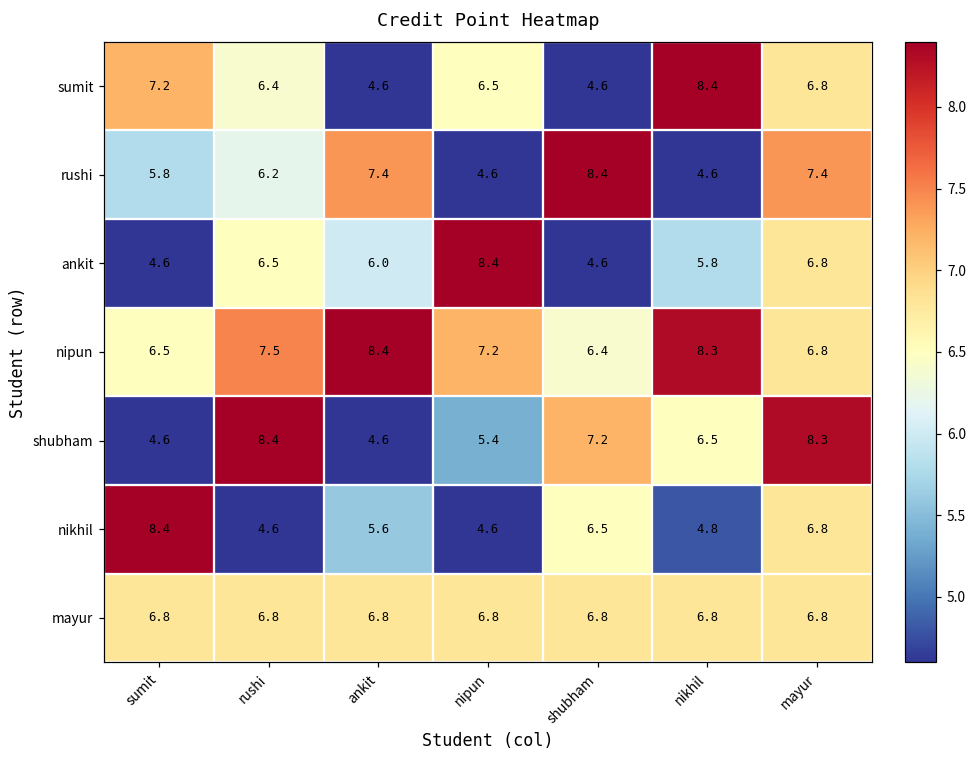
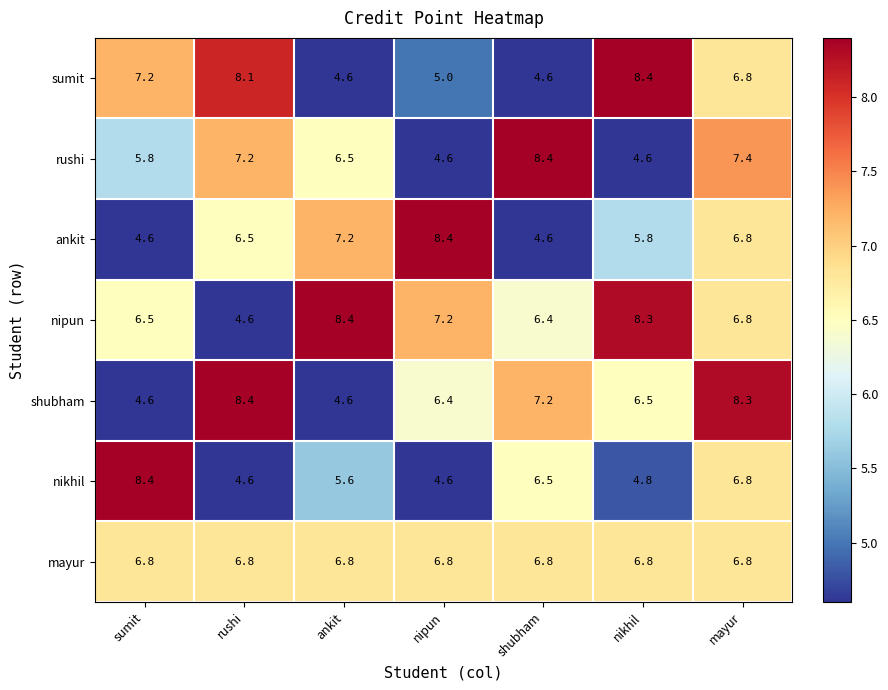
  {
    "sumit": {
      "sumit": 7.2,
-     "rushi": 6.4,
+     "rushi": 8.1,
      "ankit": 4.6,
-     "nipun": 6.5,
+     "nipun": 5.0,
      "shubham": 4.6,
      "nikhil": 8.4,
      "mayur": 6.8
    },
    "rushi": {
      "sumit": 5.8,
-     "rushi": 6.2,
-     "ankit": 7.4,
+     "rushi": 7.2,
+     "ankit": 6.5,
      "nipun": 4.6,
      "shubham": 8.4,
      "nikhil": 4.6,
      "mayur": 7.4
    },
    "ankit": {
      "sumit": 4.6,
      "rushi": 6.5,
-     "ankit": 6.0,
+     "ankit": 7.2,
      "nipun": 8.4,
      "shubham": 4.6,
      "nikhil": 5.8,
      "mayur": 6.8
    },
    "nipun": {
      "sumit": 6.5,
-     "rushi": 7.5,
+     "rushi": 4.6,
      "ankit": 8.4,
      "nipun": 7.2,
      "shubham": 6.4,
      "nikhil": 8.3,
      "mayur": 6.8
    },
    "shubham": {
      "sumit": 4.6,
      "rushi": 8.4,
      "ankit": 4.6,
-     "nipun": 5.4,
+     "nipun": 6.4,
      "shubham": 7.2,
      "nikhil": 6.5,
      "mayur": 8.3
    },
    "nikhil": {
      "sumit": 8.4,
      "rushi": 4.6,
      "ankit": 5.6,
      "nipun": 4.6,
      "shubham": 6.5,
      "nikhil": 4.8,
      "mayur": 6.8
    },
    "mayur": {
      "sumit": 6.8,
      "rushi": 6.8,
      "ankit": 6.8,
      "nipun": 6.8,
      "shubham": 6.8,
      "nikhil": 6.8,
      "mayur": 6.8
    }
  }
